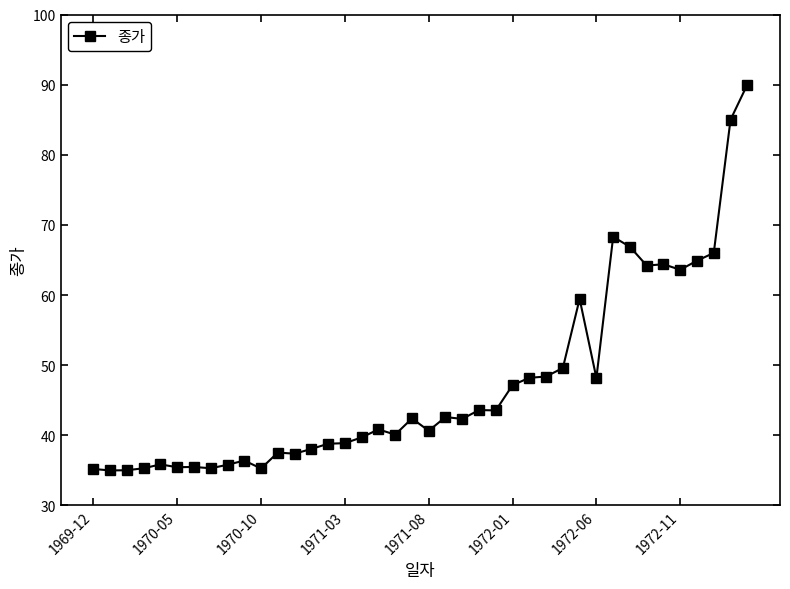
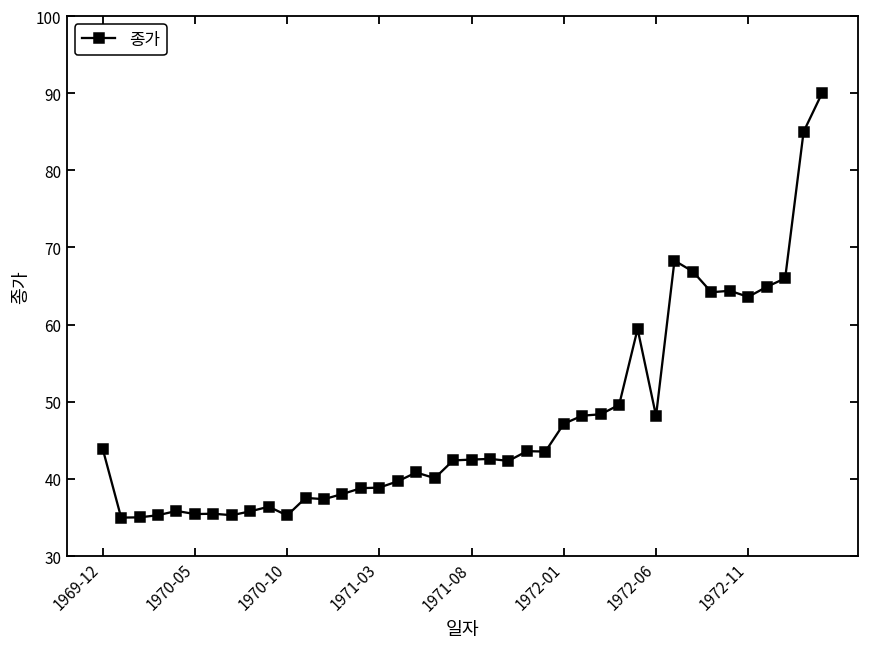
  {
-   "1969-12": 35,
+   "1969-12": 44,
    "1970-05": 35,
    "1970-10": 35,
    "1971-03": 39,
-   "1971-08": 41,
+   "1971-08": 43,
    "1972-01": 47,
    "1972-06": 48,
    "1972-11": 64
  }
